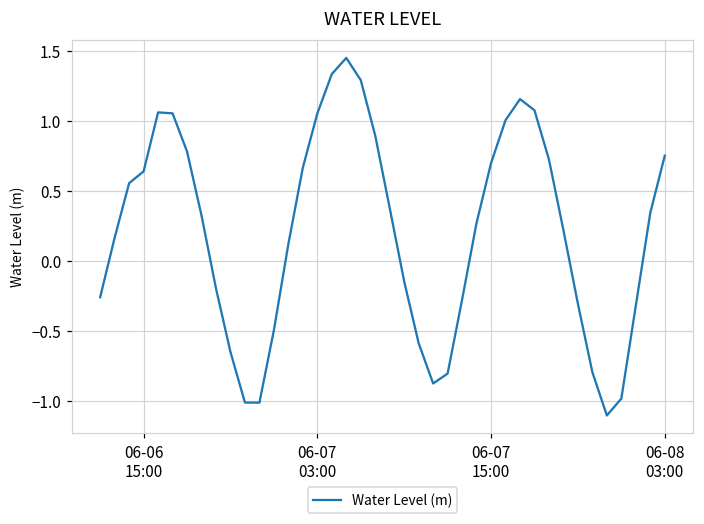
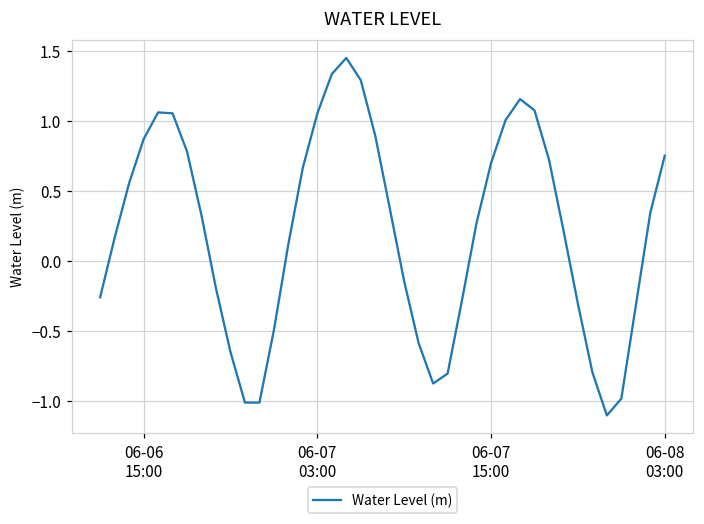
  {
-   "06-06 15:00": 0.64,
+   "06-06 15:00": 0.87,
    "06-07 03:00": 1.05,
    "06-07 15:00": 0.70,
    "06-08 03:00": 0.75
  }
